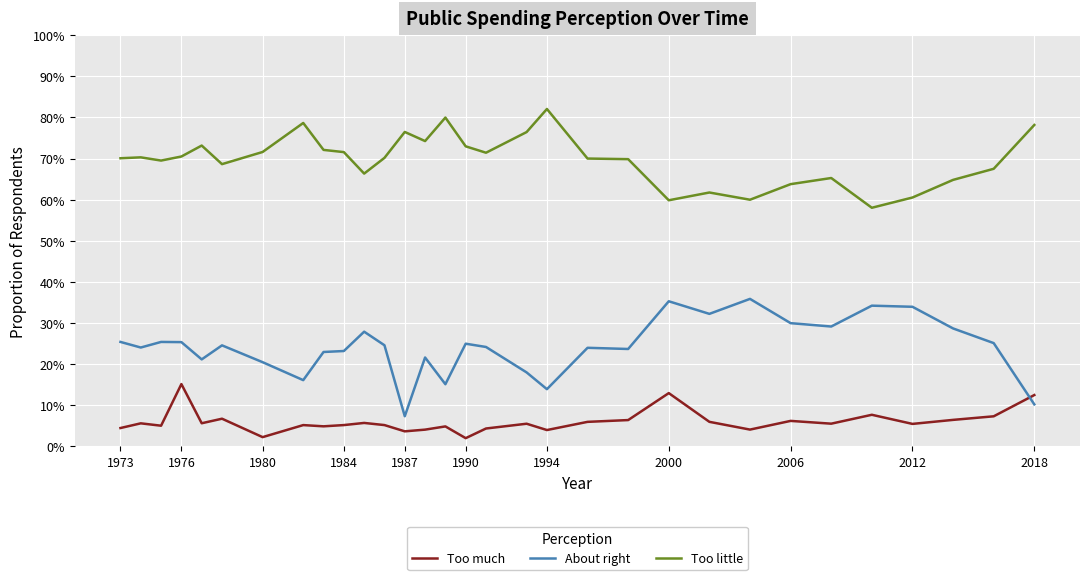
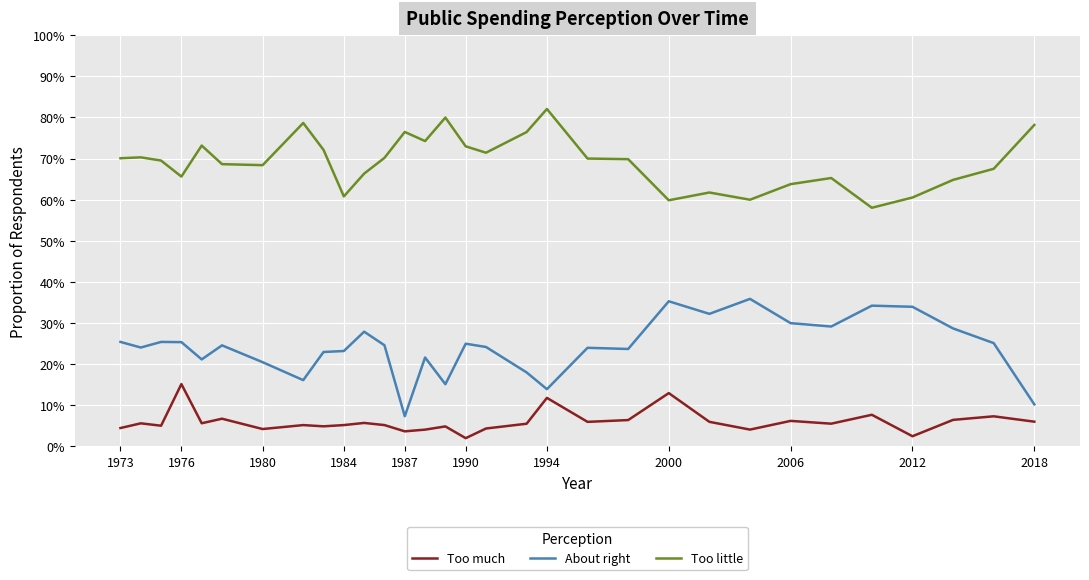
  {
    "Too much": {
      "1973": "4%",
      "1976": "15%",
-     "1980": "2%",
+     "1980": "4%",
      "1984": "5%",
      "1987": "4%",
      "1990": "2%",
-     "1994": "4%",
+     "1994": "12%",
      "2000": "13%",
      "2006": "6%",
-     "2012": "5%",
-     "2018": "13%"
+     "2012": "2%",
+     "2018": "6%"
    },
    "About right": {
      "1973": "25%",
      "1976": "25%",
      "1980": "20%",
      "1984": "23%",
      "1987": "7%",
      "1990": "25%",
      "1994": "14%",
      "2000": "35%",
      "2006": "30%",
      "2012": "34%",
      "2018": "10%"
    },
    "Too little": {
      "1973": "70%",
-     "1976": "71%",
-     "1980": "72%",
-     "1984": "72%",
+     "1976": "66%",
+     "1980": "68%",
+     "1984": "61%",
      "1987": "76%",
      "1990": "73%",
      "1994": "82%",
      "2000": "60%",
      "2006": "64%",
      "2012": "61%",
      "2018": "78%"
    }
  }
